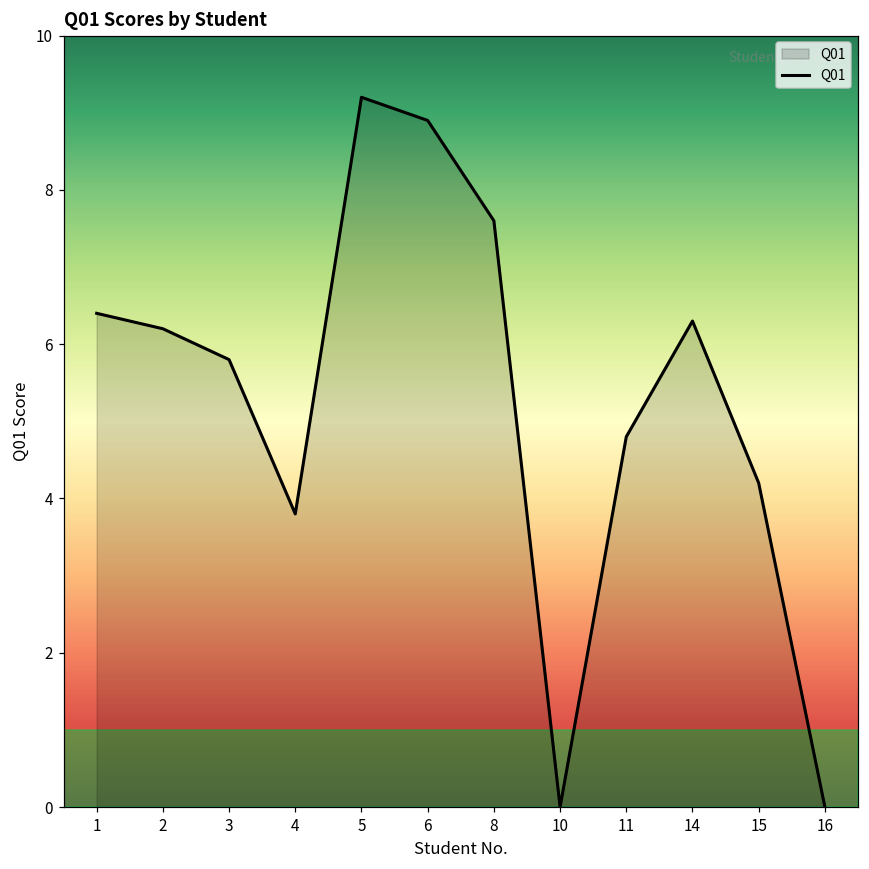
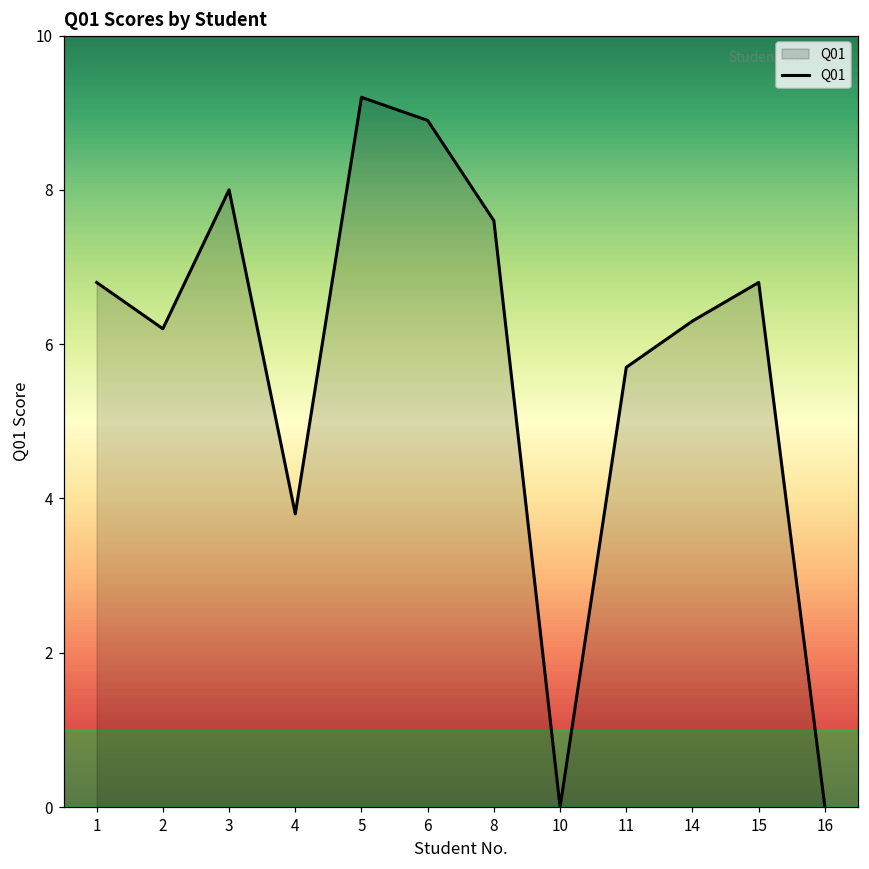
  {
-   "1": 6.4,
+   "1": 6.8,
    "2": 6.2,
-   "3": 5.8,
+   "3": 8.0,
    "4": 3.8,
    "5": 9.2,
    "6": 8.9,
    "8": 7.6,
-   "11": 4.8,
+   "11": 5.7,
    "14": 6.3,
-   "15": 4.2
+   "15": 6.8
  }
